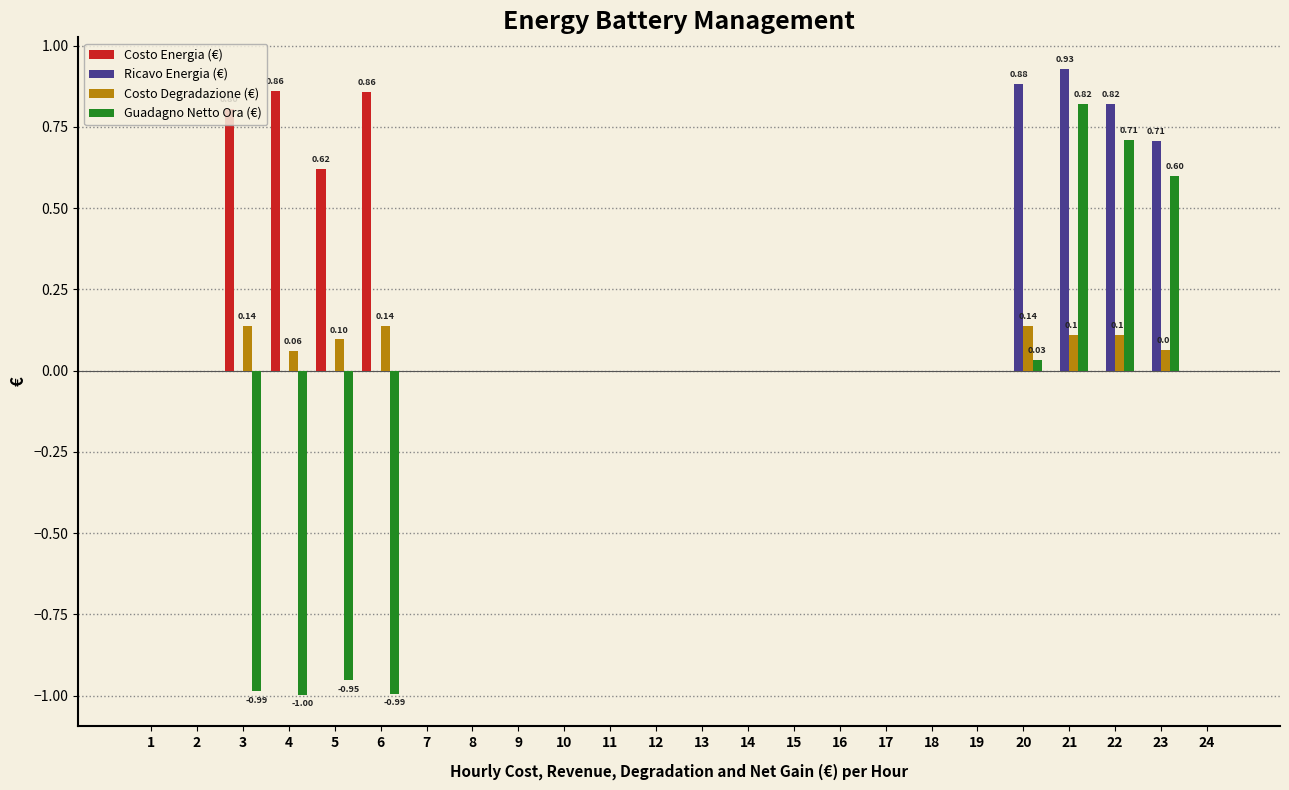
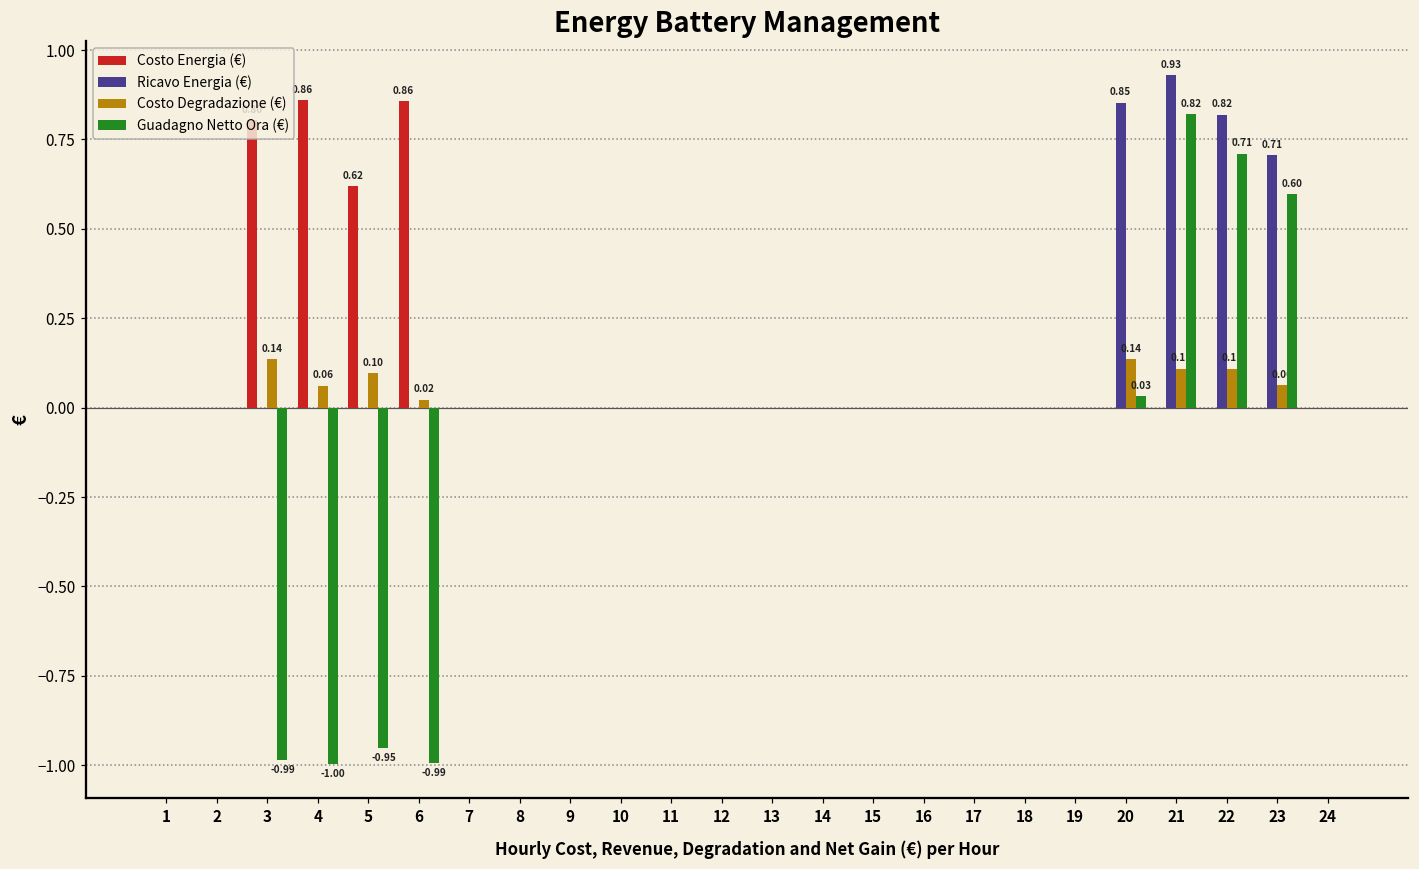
  {
    "Costo Energia (€)": {
      "5": 0.62,
      "6": 0.86
    },
    "Ricavo Energia (€)": {
-     "20": 0.88,
+     "20": 0.85,
      "21": 0.93,
      "22": 0.82,
      "23": 0.71
    },
    "Costo Degradazione (€)": {
      "3": 0.14,
      "4": 0.06,
      "5": 0.10,
-     "6": 0.14,
+     "6": 0.02,
      "20": 0.14,
      "21": 0.11,
      "22": 0.11,
      "23": 0.06
    },
    "Guadagno Netto Ora (€)": {
      "3": -0.99,
      "4": -1.00,
      "5": -0.95,
      "6": -0.99,
      "20": 0.03,
      "21": 0.82,
      "22": 0.71,
      "23": 0.60
    }
  }
